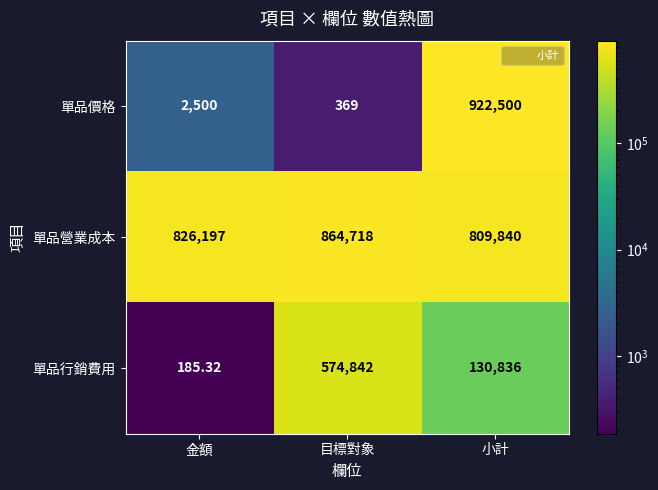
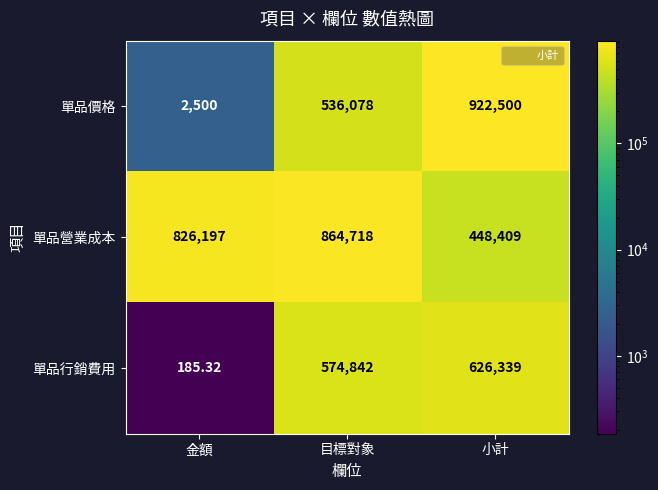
  {
    "單品價格": {
      "金額": "2,500",
-     "目標對象": "369",
+     "目標對象": "536,078",
      "小計": "922,500"
    },
    "單品營業成本": {
      "金額": "826,197",
      "目標對象": "864,718",
-     "小計": "809,840"
+     "小計": "448,409"
    },
    "單品行銷費用": {
      "金額": "185.32",
      "目標對象": "574,842",
-     "小計": "130,836"
+     "小計": "626,339"
    }
  }
